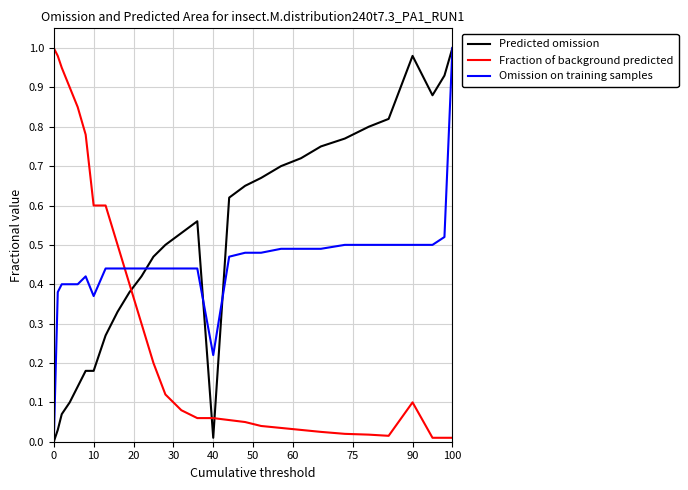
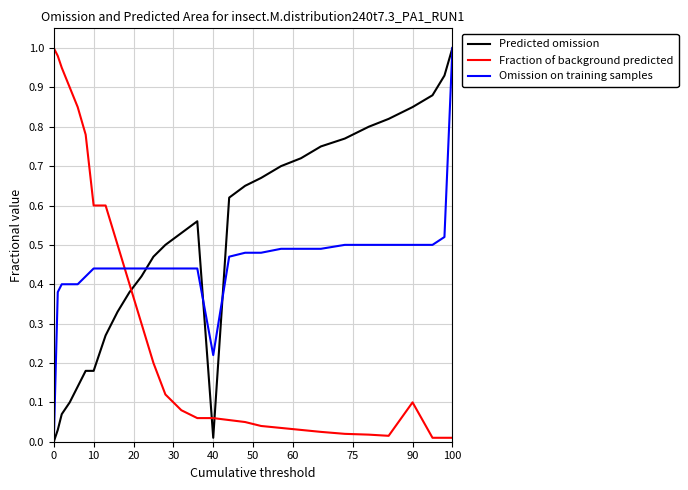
  {
    "Predicted omission": {
      "10": 0.18,
      "40": 0.01,
-     "90": 0.98
+     "90": 0.85
    },
    "Fraction of background predicted": {
      "0": 1.00,
      "10": 0.60,
      "40": 0.06,
      "90": 0.10,
      "100": 0.01
    },
    "Omission on training samples": {
-     "10": 0.37,
+     "10": 0.44,
      "40": 0.22,
      "90": 0.50
    }
  }
